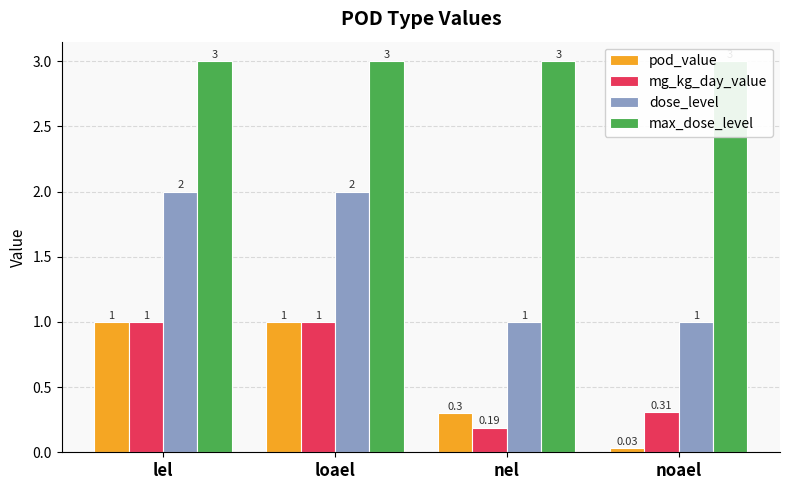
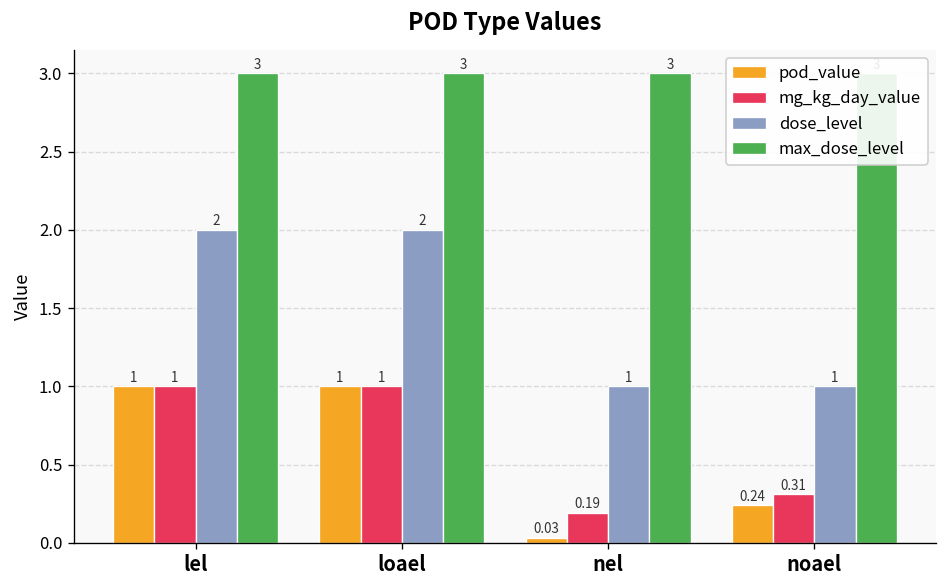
  {
    "pod_value": {
      "lel": 1,
      "loael": 1,
-     "nel": 0.3,
-     "noael": 0.03
+     "nel": 0.03,
+     "noael": 0.24
    },
    "mg_kg_day_value": {
      "lel": 1,
      "loael": 1,
      "nel": 0.19,
      "noael": 0.31
    },
    "dose_level": {
      "lel": 2,
      "loael": 2,
      "nel": 1,
      "noael": 1
    },
    "max_dose_level": {
      "lel": 3,
      "loael": 3,
      "nel": 3
    }
  }
